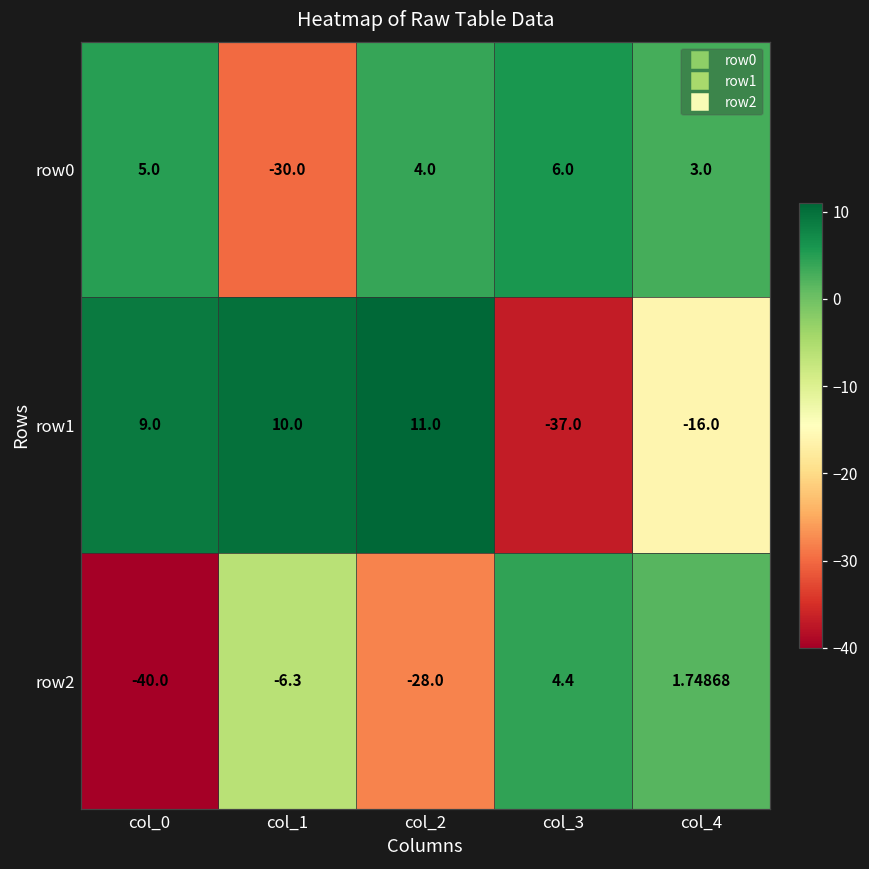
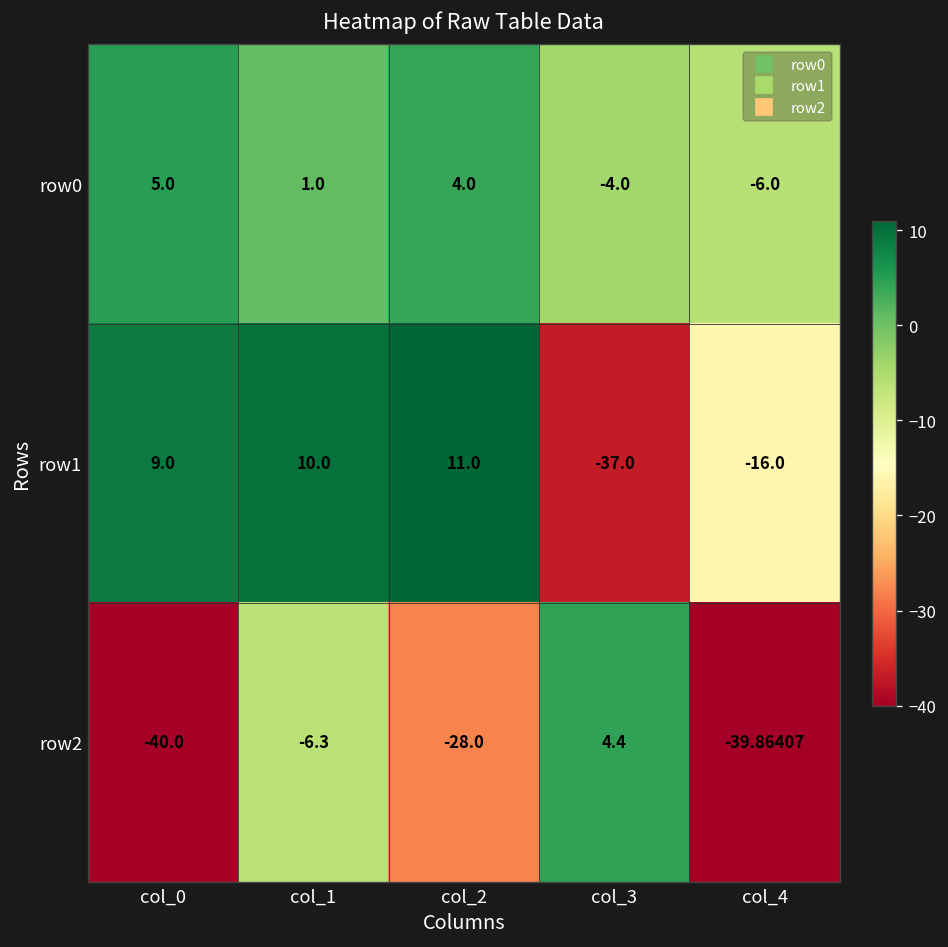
  {
    "row0": {
      "col_0": 5.0,
-     "col_1": -30.0,
+     "col_1": 1.0,
      "col_2": 4.0,
-     "col_3": 6.0,
-     "col_4": 3.0
+     "col_3": -4.0,
+     "col_4": -6.0
    },
    "row1": {
      "col_0": 9.0,
      "col_1": 10.0,
      "col_2": 11.0,
      "col_3": -37.0,
      "col_4": -16.0
    },
    "row2": {
      "col_0": -40.0,
      "col_1": -6.3,
      "col_2": -28.0,
      "col_3": 4.4,
-     "col_4": 1.74868
+     "col_4": -39.86407
    }
  }
